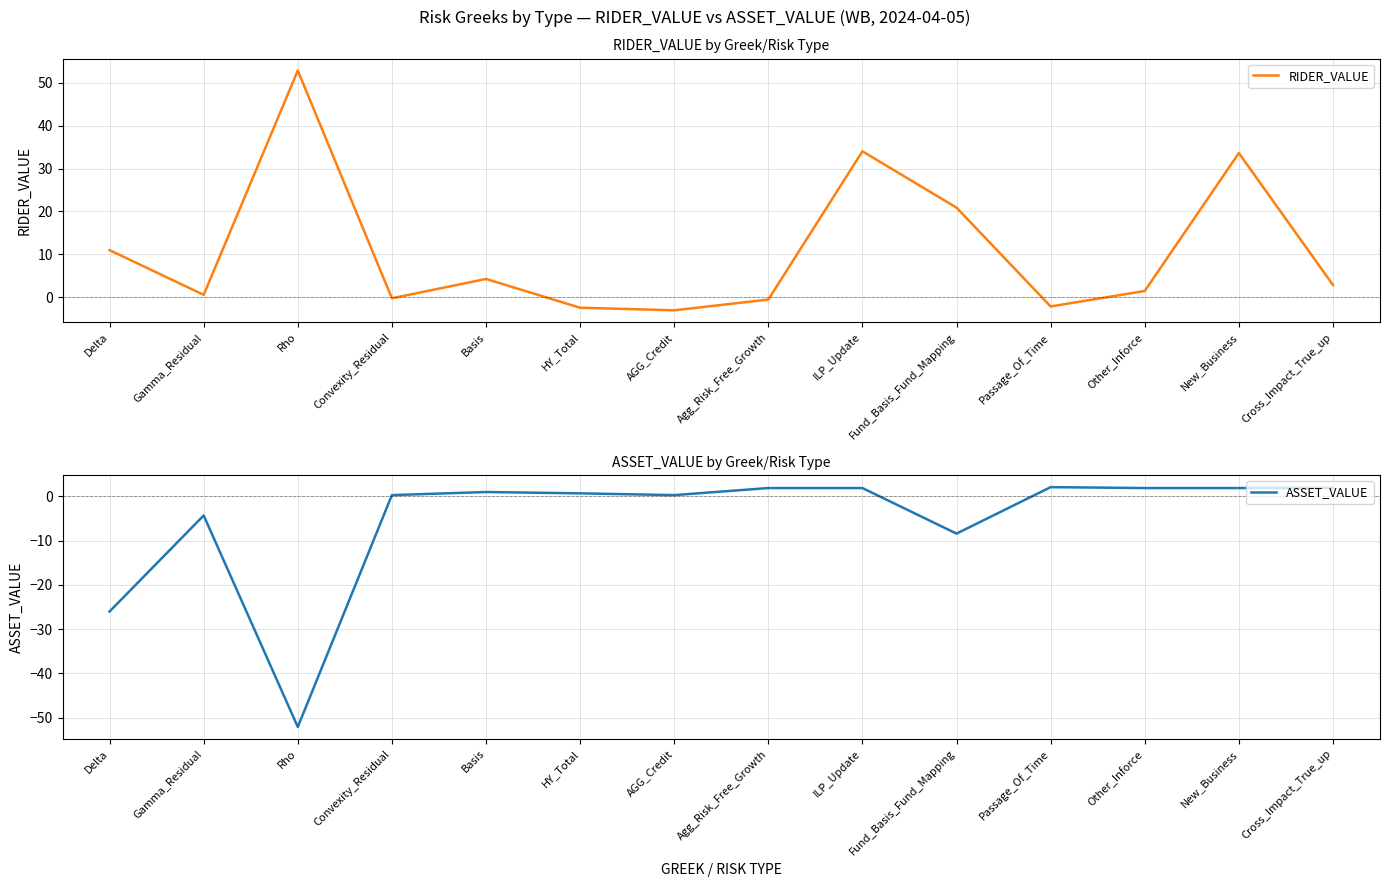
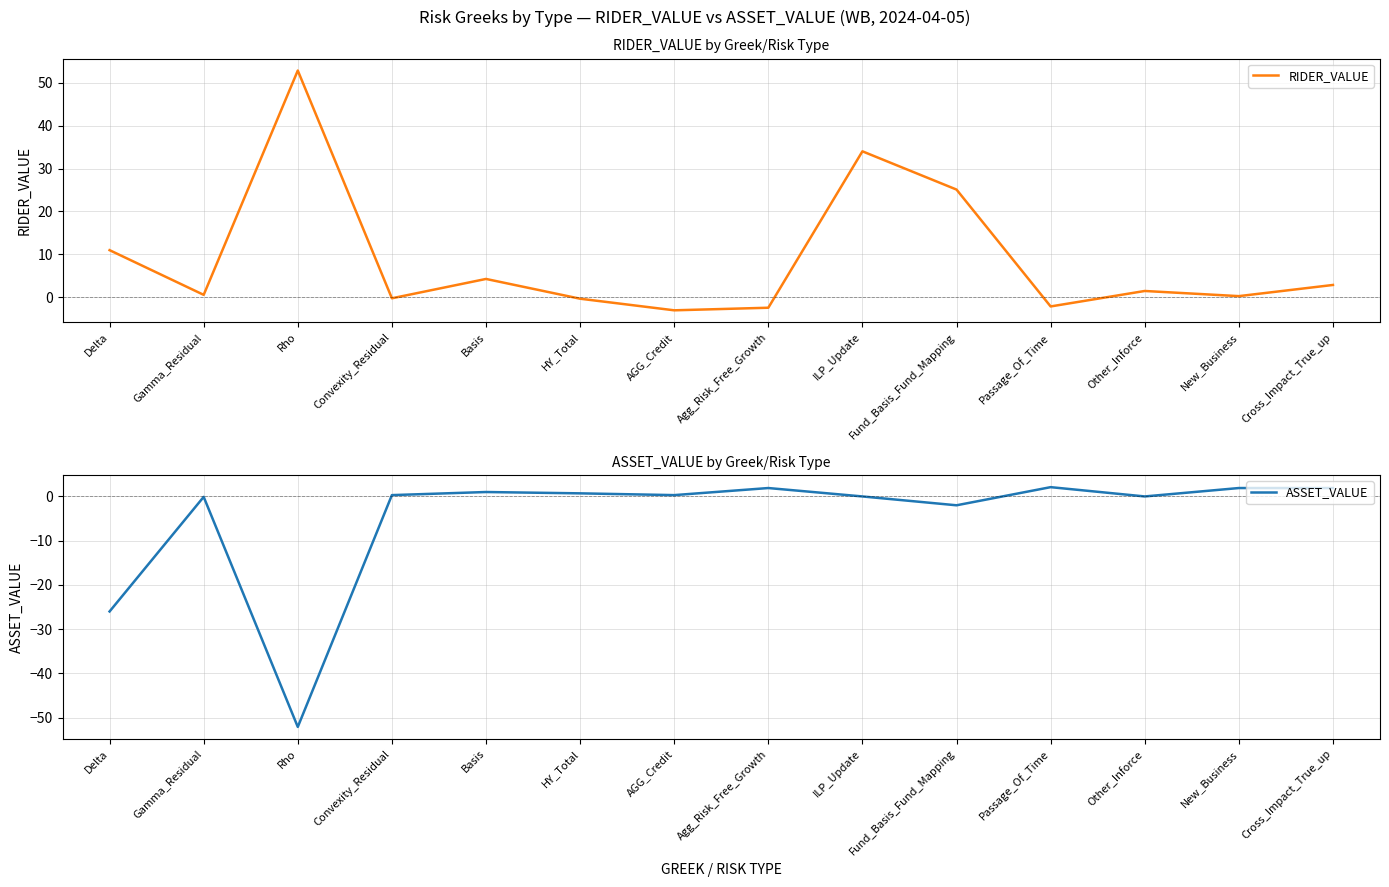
  {
    "RIDER_VALUE by Greek/Risk Type": {
      "Delta": 11,
      "Gamma_Residual": 1,
      "Rho": 53,
      "Convexity_Residual": 0,
      "Basis": 4,
-     "HY_Total": -2,
+     "HY_Total": 0,
      "AGG_Credit": -3,
-     "Agg_Risk_Free_Growth": -1,
+     "Agg_Risk_Free_Growth": -2,
      "ILP_Update": 34,
-     "Fund_Basis_Fund_Mapping": 21,
+     "Fund_Basis_Fund_Mapping": 25,
      "Passage_Of_Time": -2,
      "Other_Inforce": 2,
-     "New_Business": 34,
+     "New_Business": 0,
      "Cross_Impact_True_up": 3
    },
    "ASSET_VALUE by Greek/Risk Type": {
      "Delta": -26,
-     "Gamma_Residual": -4,
+     "Gamma_Residual": 0,
      "Rho": -52,
      "Convexity_Residual": 0,
      "Basis": 1,
      "HY_Total": 1,
      "AGG_Credit": 0,
      "Agg_Risk_Free_Growth": 2,
-     "ILP_Update": 2,
-     "Fund_Basis_Fund_Mapping": -8,
+     "ILP_Update": 0,
+     "Fund_Basis_Fund_Mapping": -2,
      "Passage_Of_Time": 2,
-     "Other_Inforce": 2,
+     "Other_Inforce": 0,
      "New_Business": 2
    }
  }
